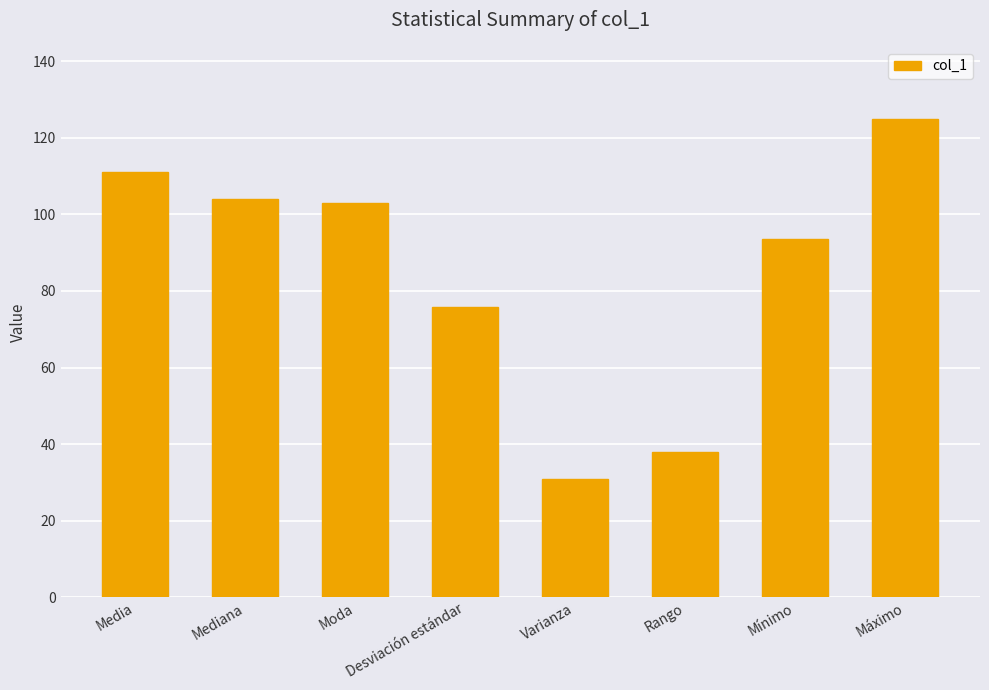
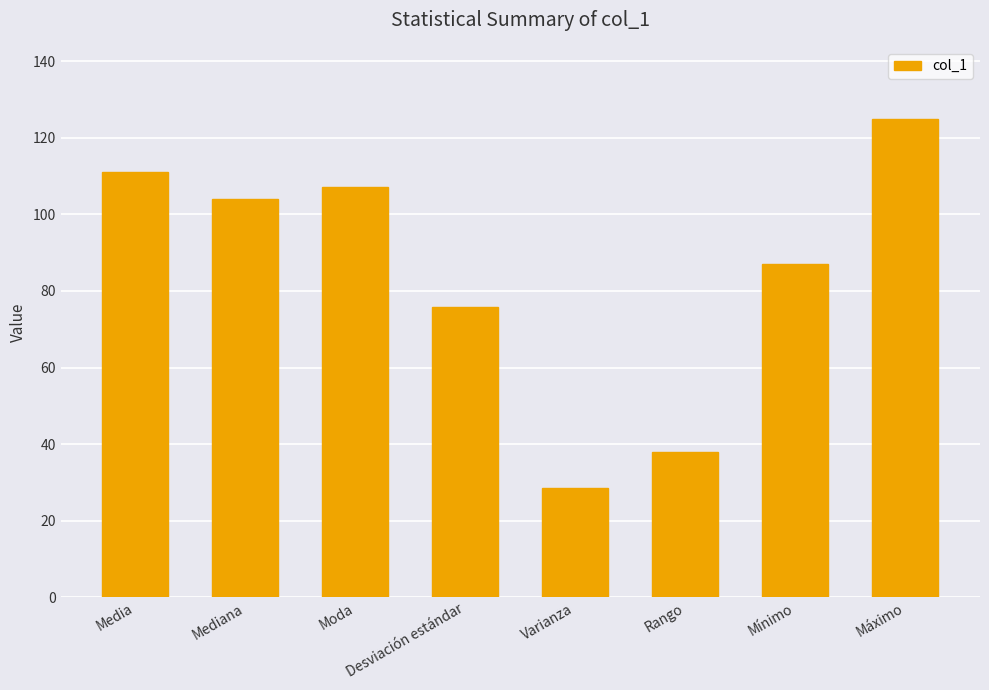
  {
    "Media": 111,
    "Mediana": 104,
-   "Moda": 103,
+   "Moda": 107,
    "Desviación estándar": 76,
-   "Varianza": 31,
+   "Varianza": 28,
    "Rango": 38,
-   "Mínimo": 94,
+   "Mínimo": 87,
    "Máximo": 125
  }
